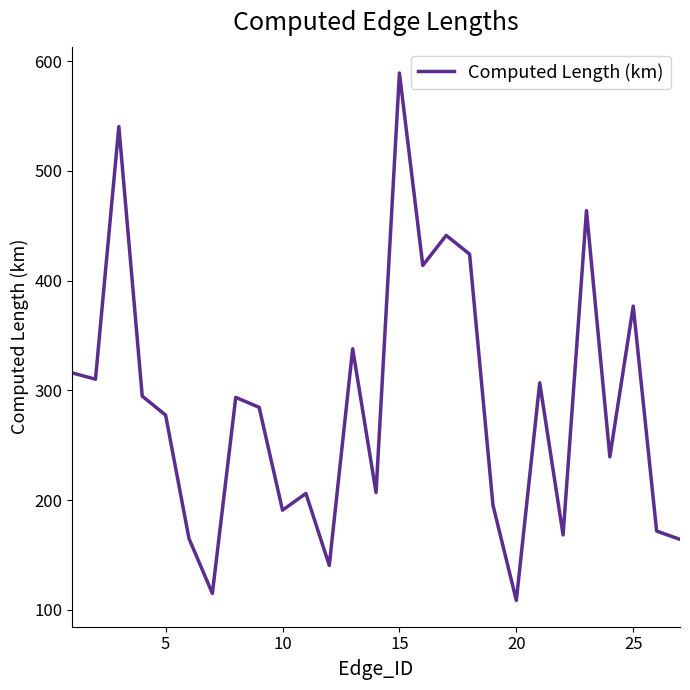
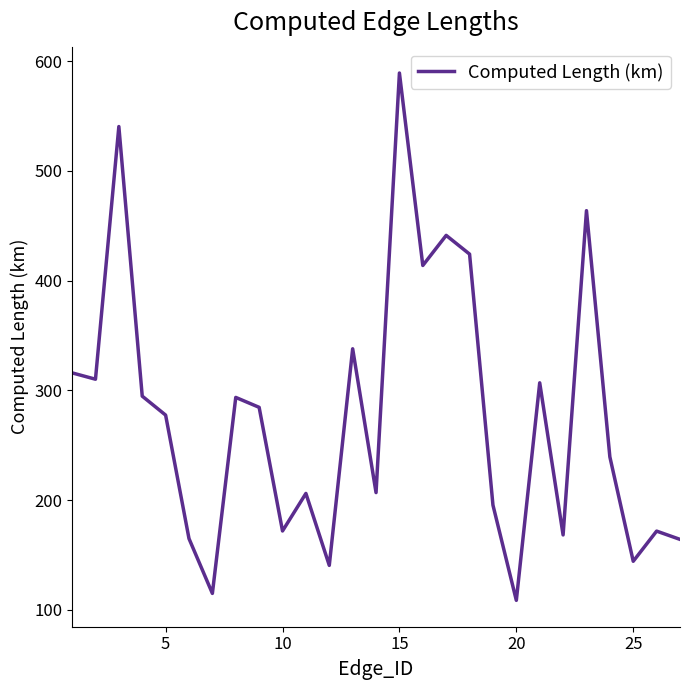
  {
    "5": 277,
-   "10": 191,
+   "10": 172,
    "15": 589,
    "20": 109,
-   "25": 377
+   "25": 144
  }
